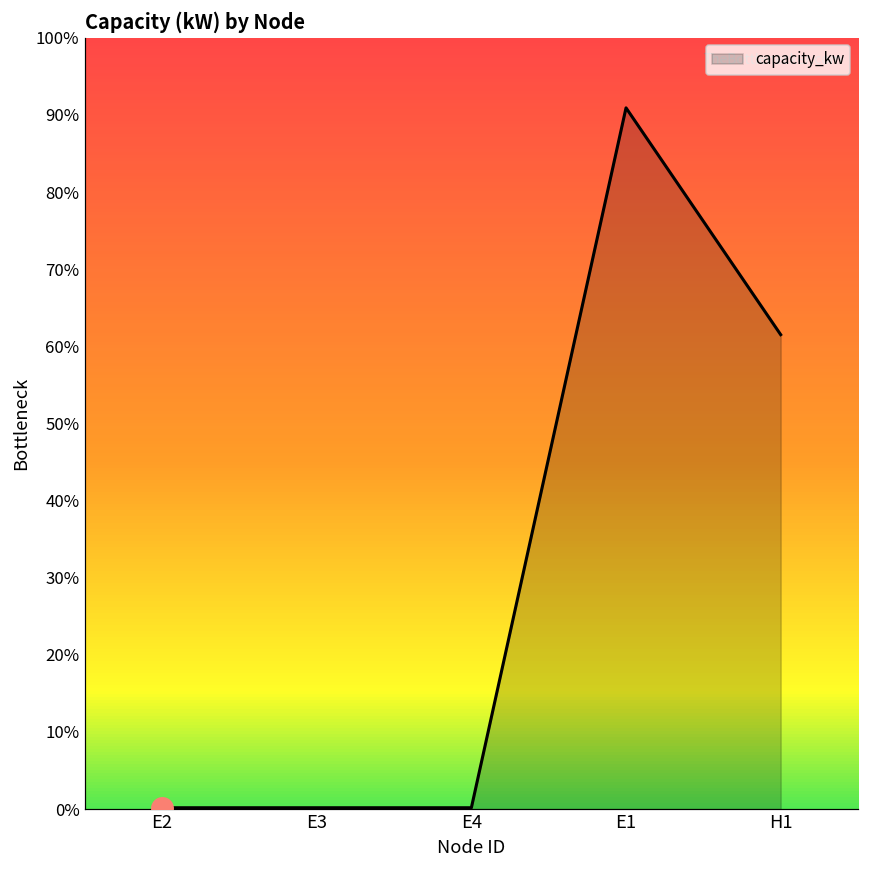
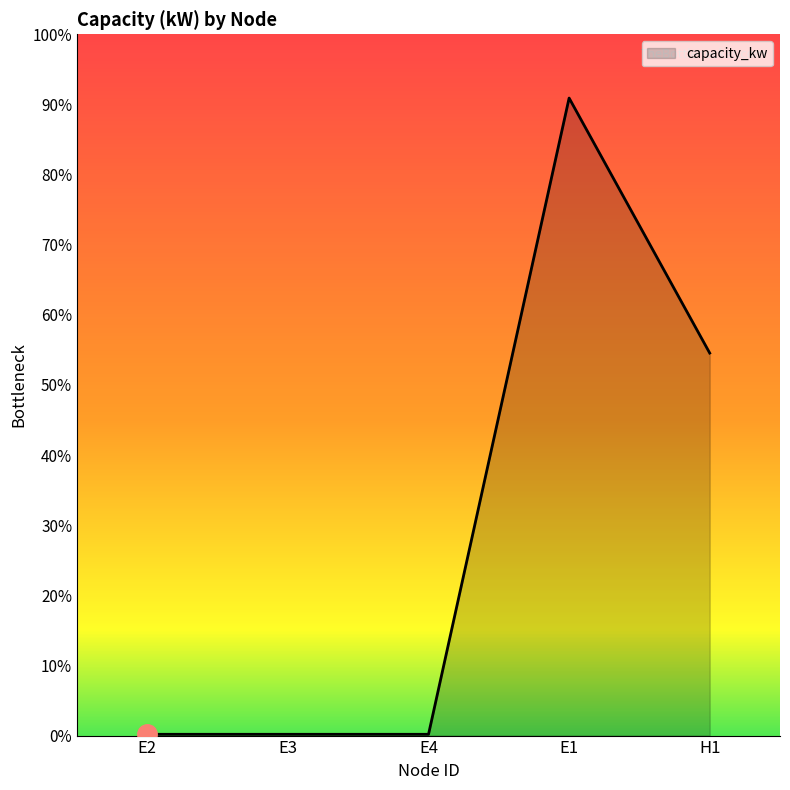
  {
    "capacity_kw": {
      "E3": "0%",
      "E4": "0%",
      "E1": "91%",
-     "H1": "62%"
+     "H1": "55%"
    }
  }
